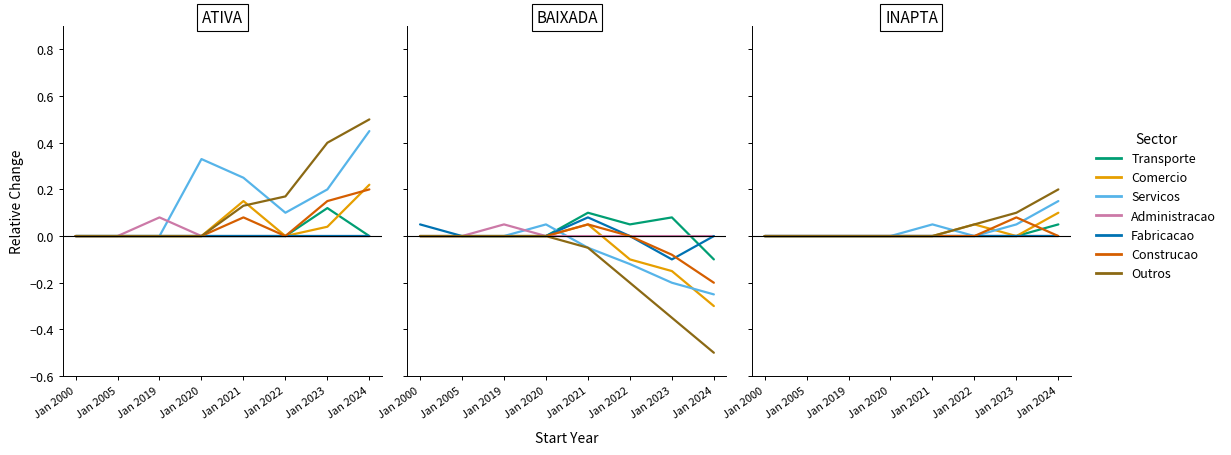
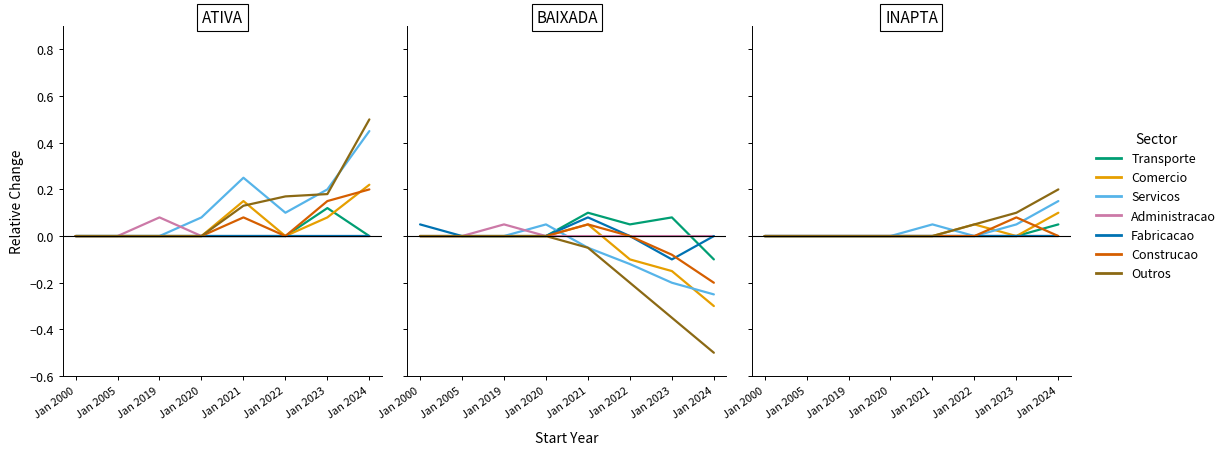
  {
    "ATIVA": {
      "Transporte": {
        "Jan 2023": 0.12
      },
      "Comercio": {
        "Jan 2021": 0.15,
-       "Jan 2023": 0.04,
+       "Jan 2023": 0.08,
        "Jan 2024": 0.22
      },
      "Servicos": {
-       "Jan 2020": 0.33,
+       "Jan 2020": 0.08,
        "Jan 2021": 0.25,
        "Jan 2022": 0.10,
        "Jan 2023": 0.20,
        "Jan 2024": 0.45
      },
      "Administracao": {
        "Jan 2019": 0.08
      },
      "Construcao": {
        "Jan 2021": 0.08,
        "Jan 2023": 0.15,
        "Jan 2024": 0.20
      },
      "Outros": {
        "Jan 2021": 0.13,
        "Jan 2022": 0.17,
-       "Jan 2023": 0.40,
+       "Jan 2023": 0.18,
        "Jan 2024": 0.50
      }
    }
  }
